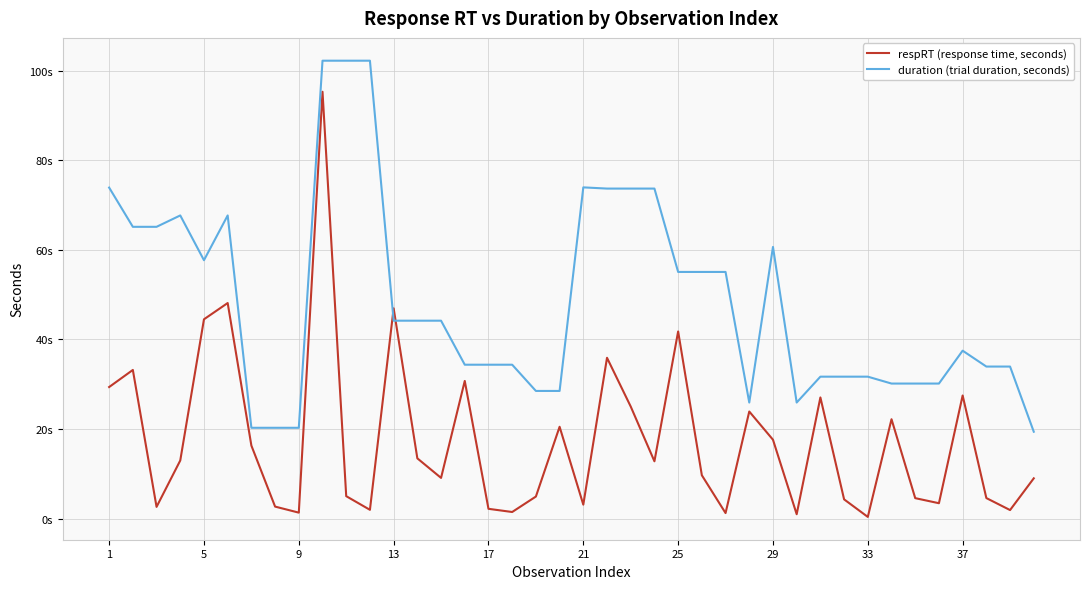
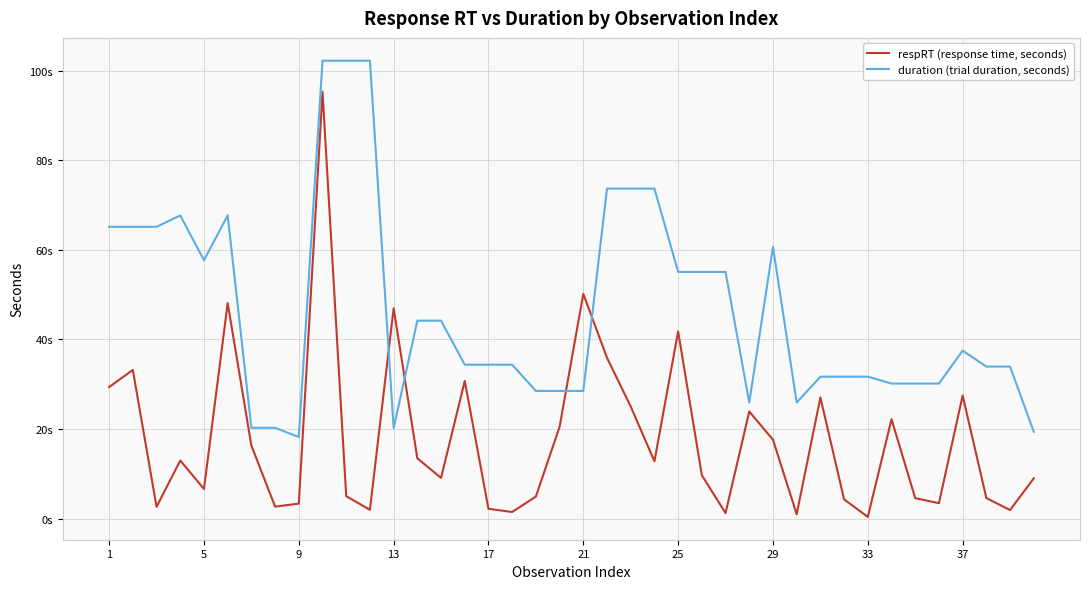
  {
    "respRT (response time, seconds)": {
      "1": "29s",
-     "5": "44s",
-     "9": "1s",
+     "5": "7s",
+     "9": "3s",
      "13": "47s",
      "17": "2s",
-     "21": "3s",
+     "21": "50s",
      "25": "42s",
      "29": "18s",
      "33": "0s",
      "37": "27s"
    },
    "duration (trial duration, seconds)": {
-     "1": "74s",
+     "1": "65s",
      "5": "58s",
-     "9": "20s",
-     "13": "44s",
+     "9": "18s",
+     "13": "20s",
      "17": "34s",
-     "21": "74s",
+     "21": "28s",
      "25": "55s",
      "29": "61s",
      "33": "32s",
      "37": "37s"
    }
  }
